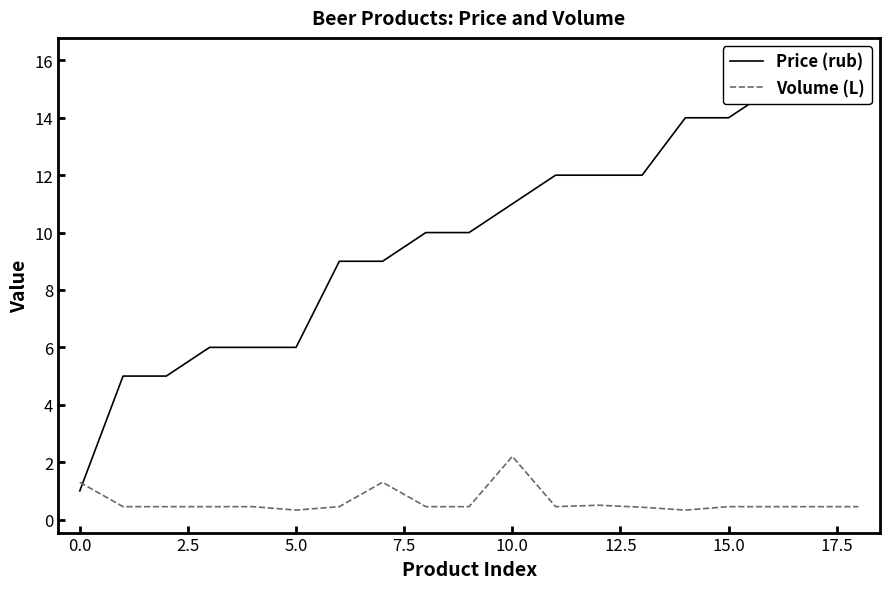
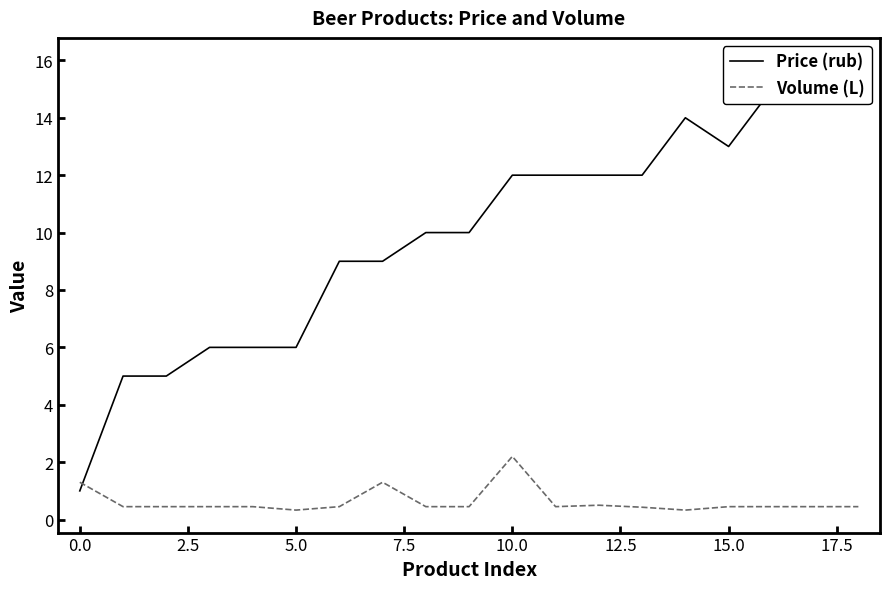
  {
    "Price (rub)": {
      "0.0": 1,
      "5.0": 6,
-     "10.0": 11,
-     "15.0": 14
+     "10.0": 12,
+     "15.0": 13
    },
    "Volume (L)": {
      "0.0": 1.3,
      "5.0": 0.3,
      "10.0": 2.2,
      "15.0": 0.5
    }
  }
